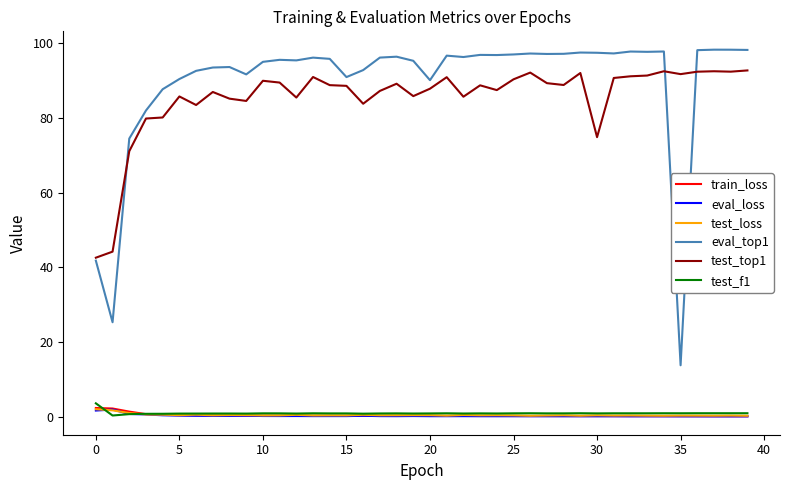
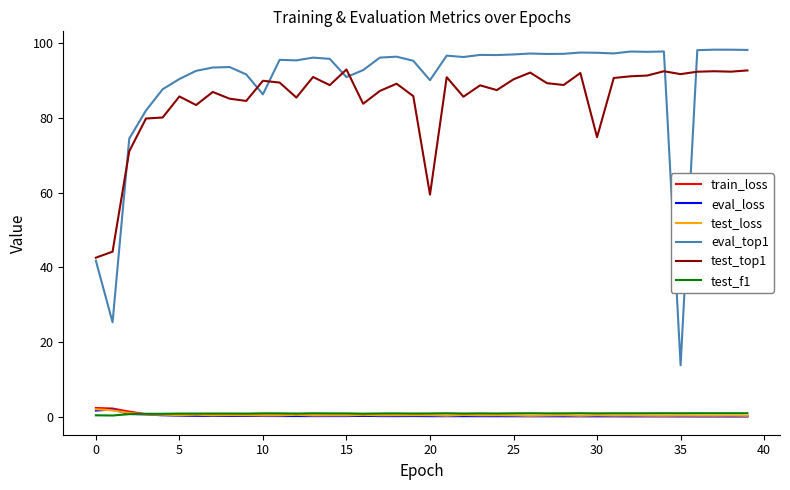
  {
    "eval_top1": {
      "0": 42,
      "5": 90,
-     "10": 95,
+     "10": 86,
      "15": 91,
      "20": 90,
      "25": 97,
      "30": 97,
      "35": 14
    },
    "test_top1": {
      "0": 43,
      "5": 86,
      "10": 90,
-     "15": 89,
-     "20": 88,
+     "15": 93,
+     "20": 59,
      "25": 90,
      "30": 75,
      "35": 92
    },
    "test_f1": {
-     "0": 4
+     "0": 0
    }
  }
